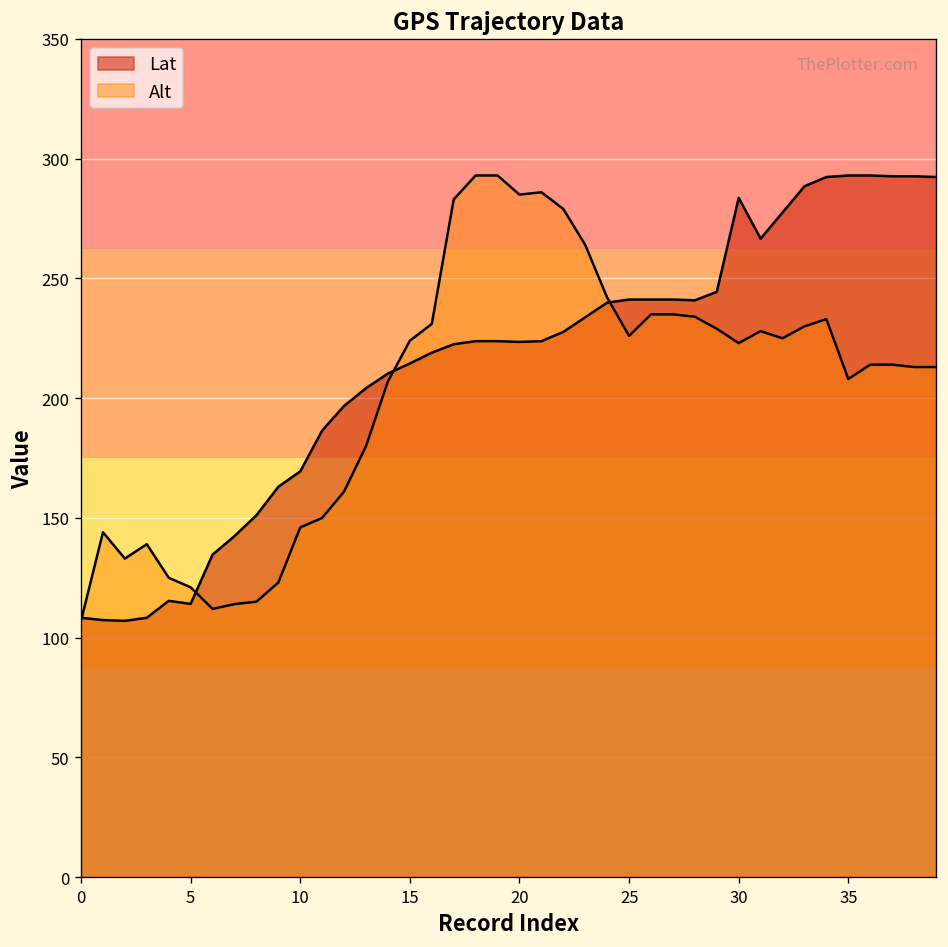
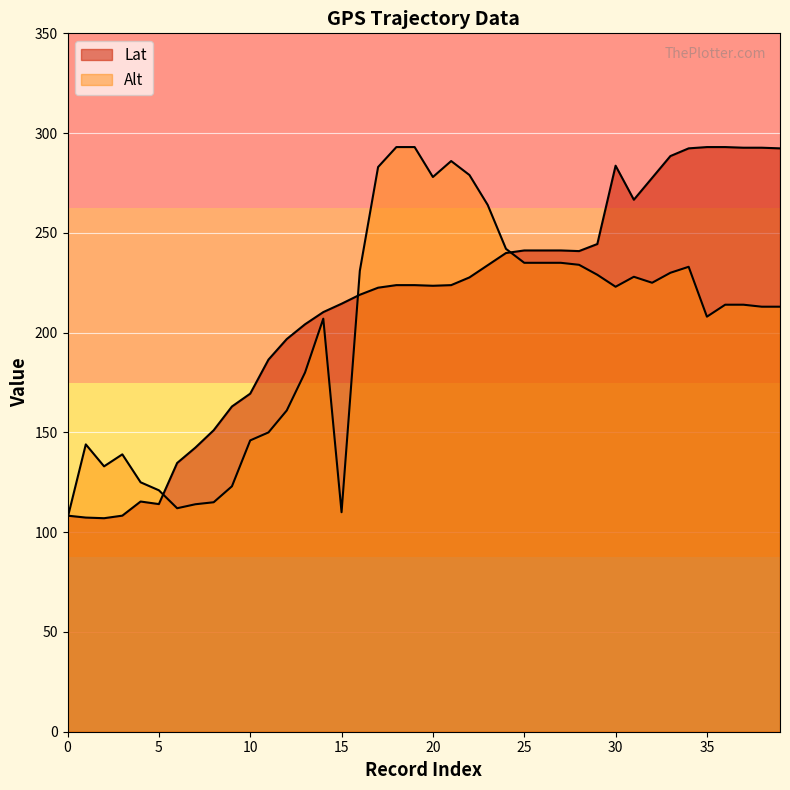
  {
    "Lat": {
      "0": 108,
      "5": 114,
      "10": 169,
      "15": 214,
      "20": 223,
      "25": 241,
      "30": 284,
      "35": 293
    },
    "Alt": {
      "0": 107,
      "5": 121,
      "10": 146,
-     "15": 224,
-     "20": 285,
-     "25": 226,
+     "15": 110,
+     "20": 278,
+     "25": 235,
      "30": 223,
      "35": 208
    }
  }
